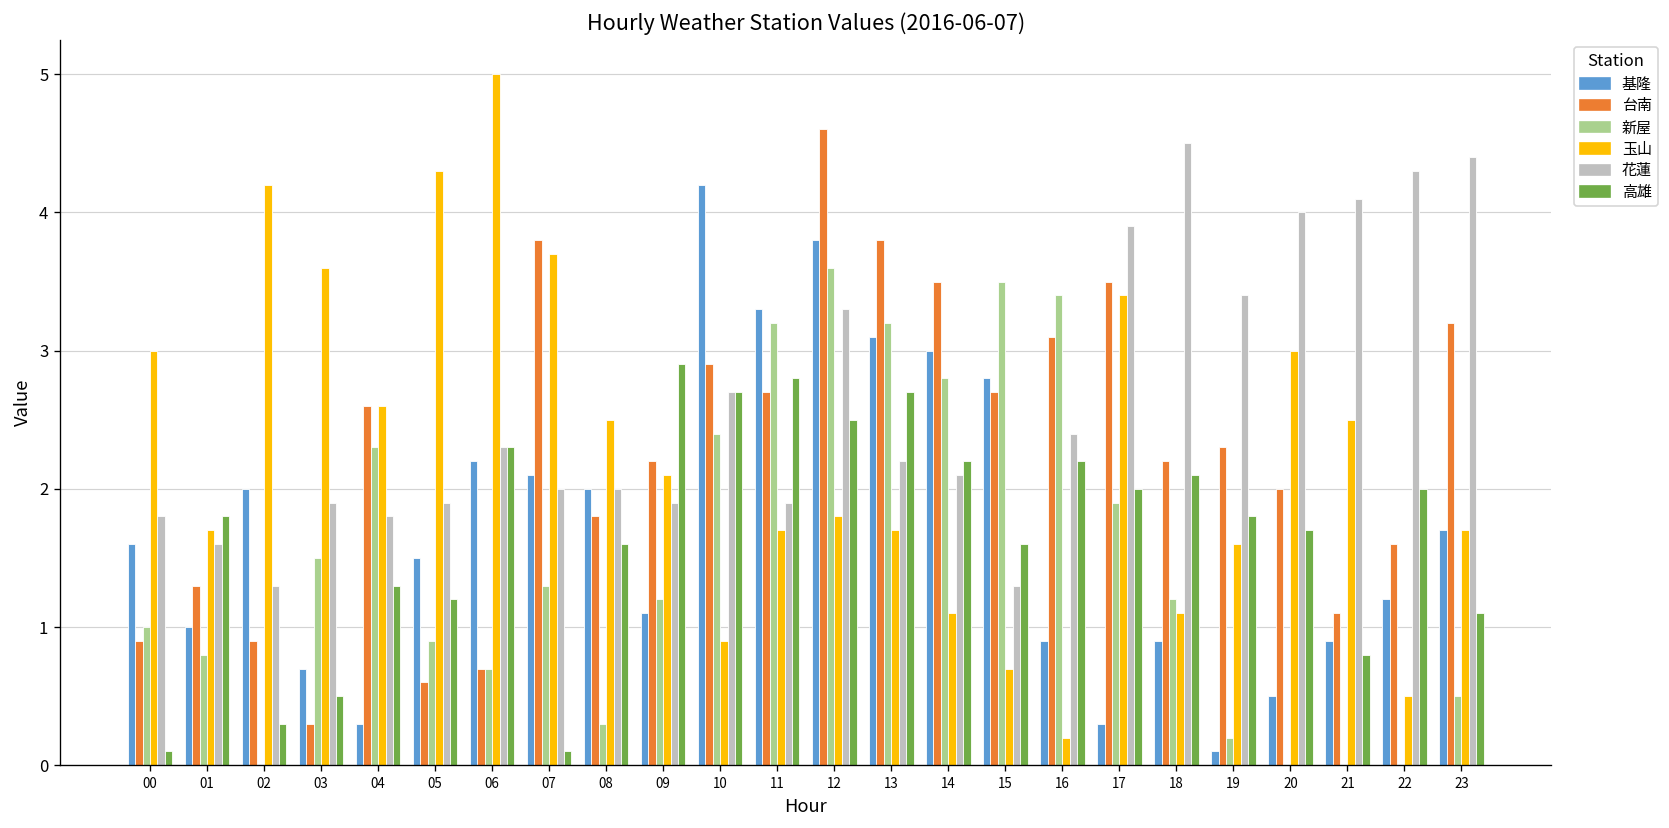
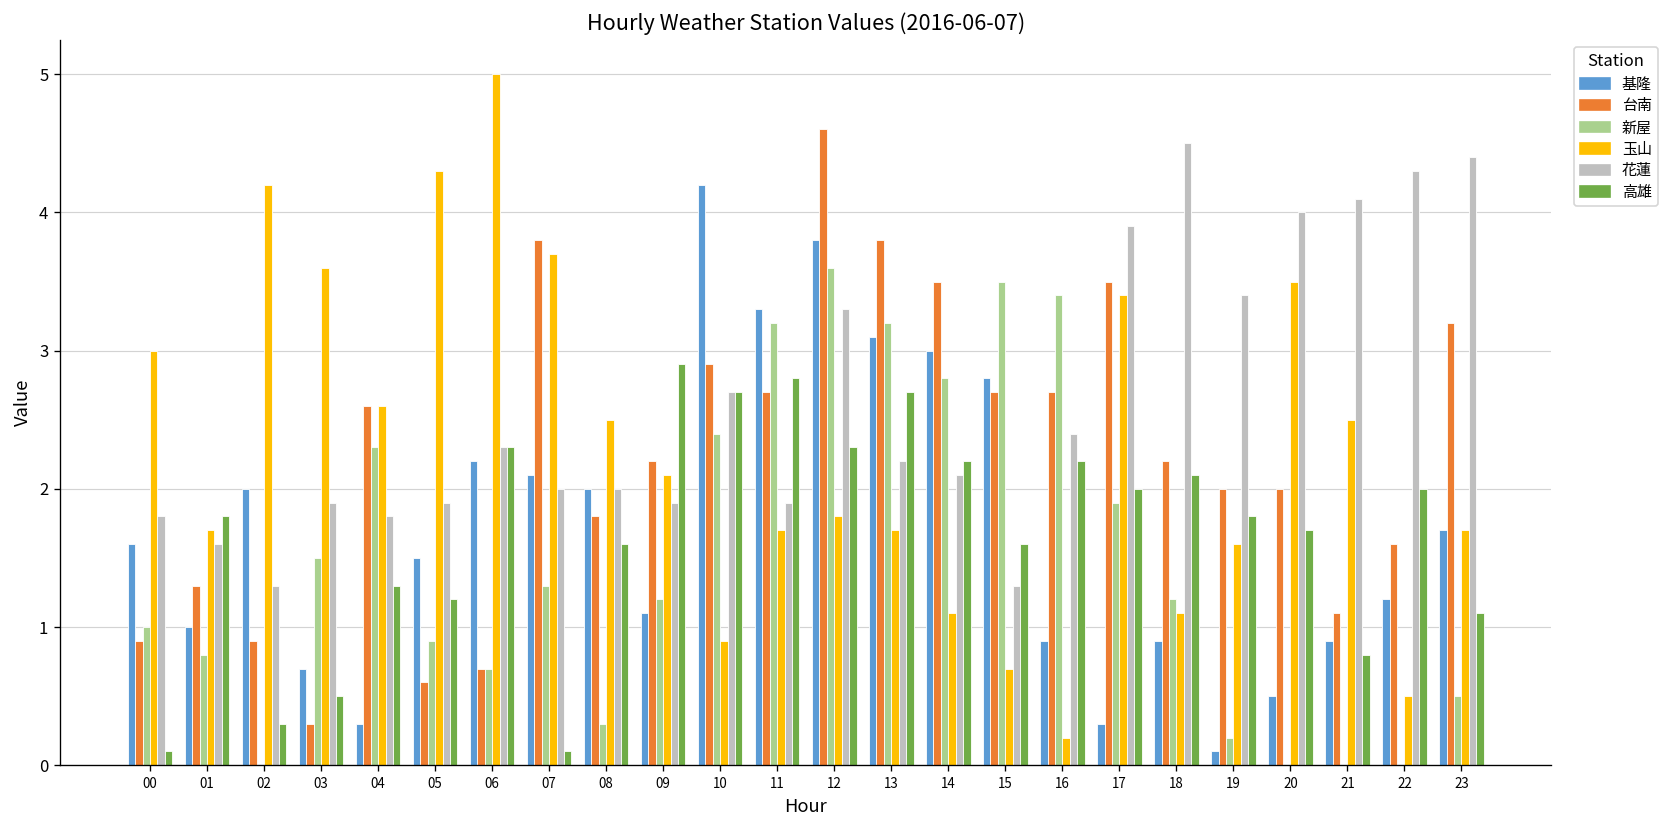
  {
    "基隆": {
      "00": 1.6,
      "01": 1.0,
      "02": 2.0,
      "03": 0.7,
      "04": 0.3,
      "05": 1.5,
      "06": 2.2,
      "07": 2.1,
      "08": 2.0,
      "09": 1.1,
      "10": 4.2,
      "11": 3.3,
      "12": 3.8,
      "13": 3.1,
      "14": 3.0,
      "15": 2.8,
      "16": 0.9,
      "17": 0.3,
      "18": 0.9,
      "19": 0.1,
      "20": 0.5,
      "21": 0.9,
      "22": 1.2,
      "23": 1.7
    },
    "台南": {
      "00": 0.9,
      "01": 1.3,
      "02": 0.9,
      "03": 0.3,
      "04": 2.6,
      "05": 0.6,
      "06": 0.7,
      "07": 3.8,
      "08": 1.8,
      "09": 2.2,
      "10": 2.9,
      "11": 2.7,
      "12": 4.6,
      "13": 3.8,
      "14": 3.5,
      "15": 2.7,
-     "16": 3.1,
+     "16": 2.7,
      "17": 3.5,
      "18": 2.2,
-     "19": 2.3,
+     "19": 2.0,
      "20": 2.0,
      "21": 1.1,
      "22": 1.6,
      "23": 3.2
    },
    "玉山": {
      "00": 3.0,
      "01": 1.7,
      "02": 4.2,
      "03": 3.6,
      "04": 2.6,
      "05": 4.3,
      "06": 5.0,
      "07": 3.7,
      "08": 2.5,
      "09": 2.1,
      "10": 0.9,
      "11": 1.7,
      "12": 1.8,
      "13": 1.7,
      "14": 1.1,
      "15": 0.7,
      "16": 0.2,
      "17": 3.4,
      "18": 1.1,
      "19": 1.6,
-     "20": 3.0,
+     "20": 3.5,
      "21": 2.5,
      "22": 0.5,
      "23": 1.7
    },
    "高雄": {
      "00": 0.1,
      "01": 1.8,
      "02": 0.3,
      "03": 0.5,
      "04": 1.3,
      "05": 1.2,
      "06": 2.3,
      "07": 0.1,
      "08": 1.6,
      "09": 2.9,
      "10": 2.7,
      "11": 2.8,
-     "12": 2.5,
+     "12": 2.3,
      "13": 2.7,
      "14": 2.2,
      "15": 1.6,
      "16": 2.2,
      "17": 2.0,
      "18": 2.1,
      "19": 1.8,
      "20": 1.7,
      "21": 0.8,
      "22": 2.0,
      "23": 1.1
    }
  }
